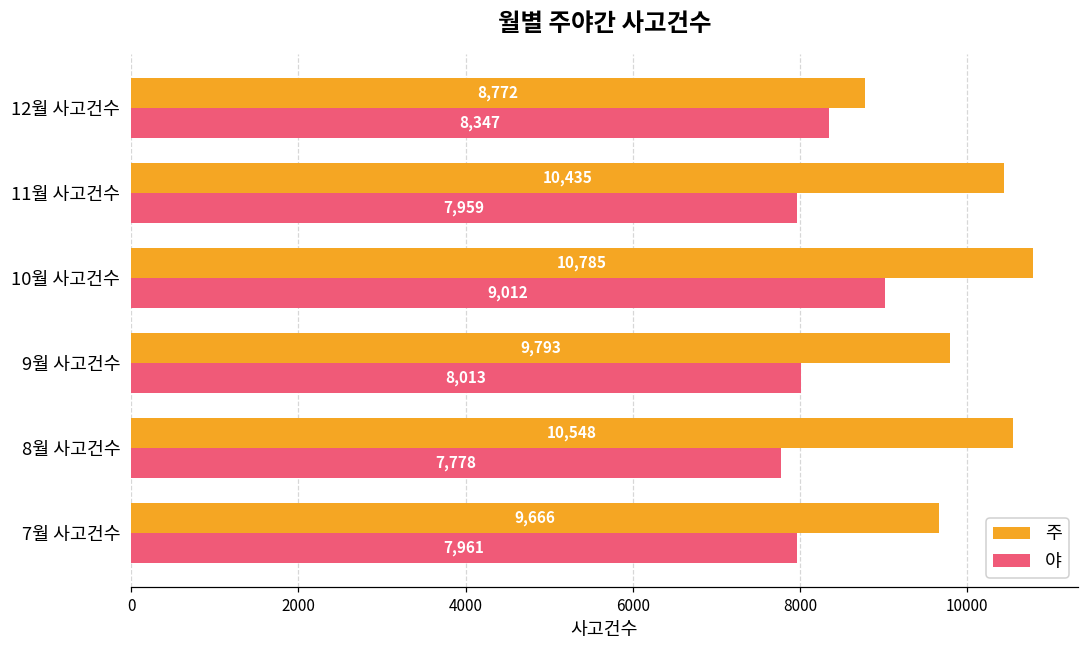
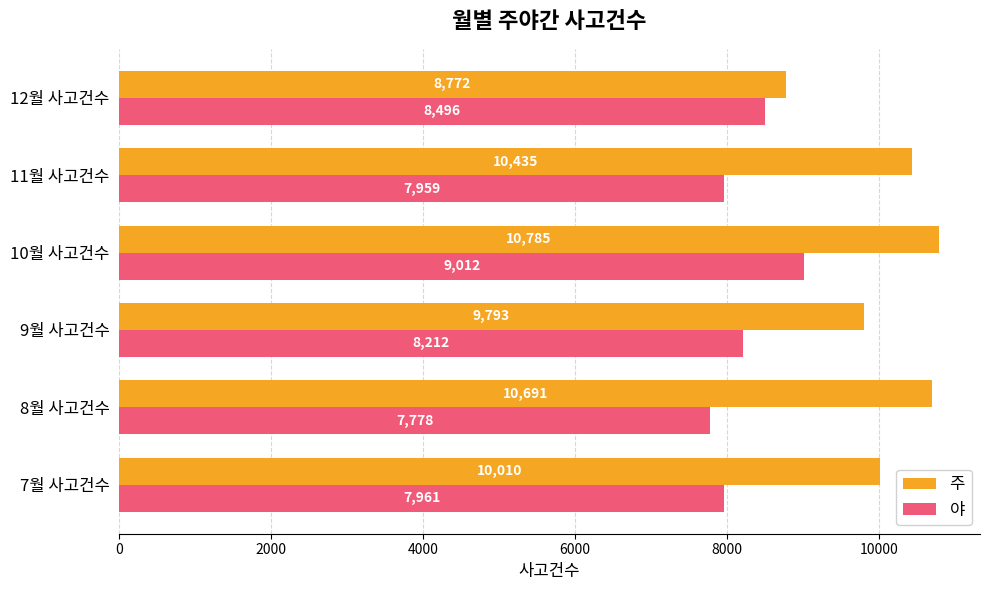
  {
    "주": {
      "12월 사고건수": "8,772",
      "11월 사고건수": "10,435",
      "10월 사고건수": "10,785",
      "9월 사고건수": "9,793",
-     "8월 사고건수": "10,548",
-     "7월 사고건수": "9,666"
+     "8월 사고건수": "10,691",
+     "7월 사고건수": "10,010"
    },
    "야": {
-     "12월 사고건수": "8,347",
+     "12월 사고건수": "8,496",
      "11월 사고건수": "7,959",
      "10월 사고건수": "9,012",
-     "9월 사고건수": "8,013",
+     "9월 사고건수": "8,212",
      "8월 사고건수": "7,778",
      "7월 사고건수": "7,961"
    }
  }
